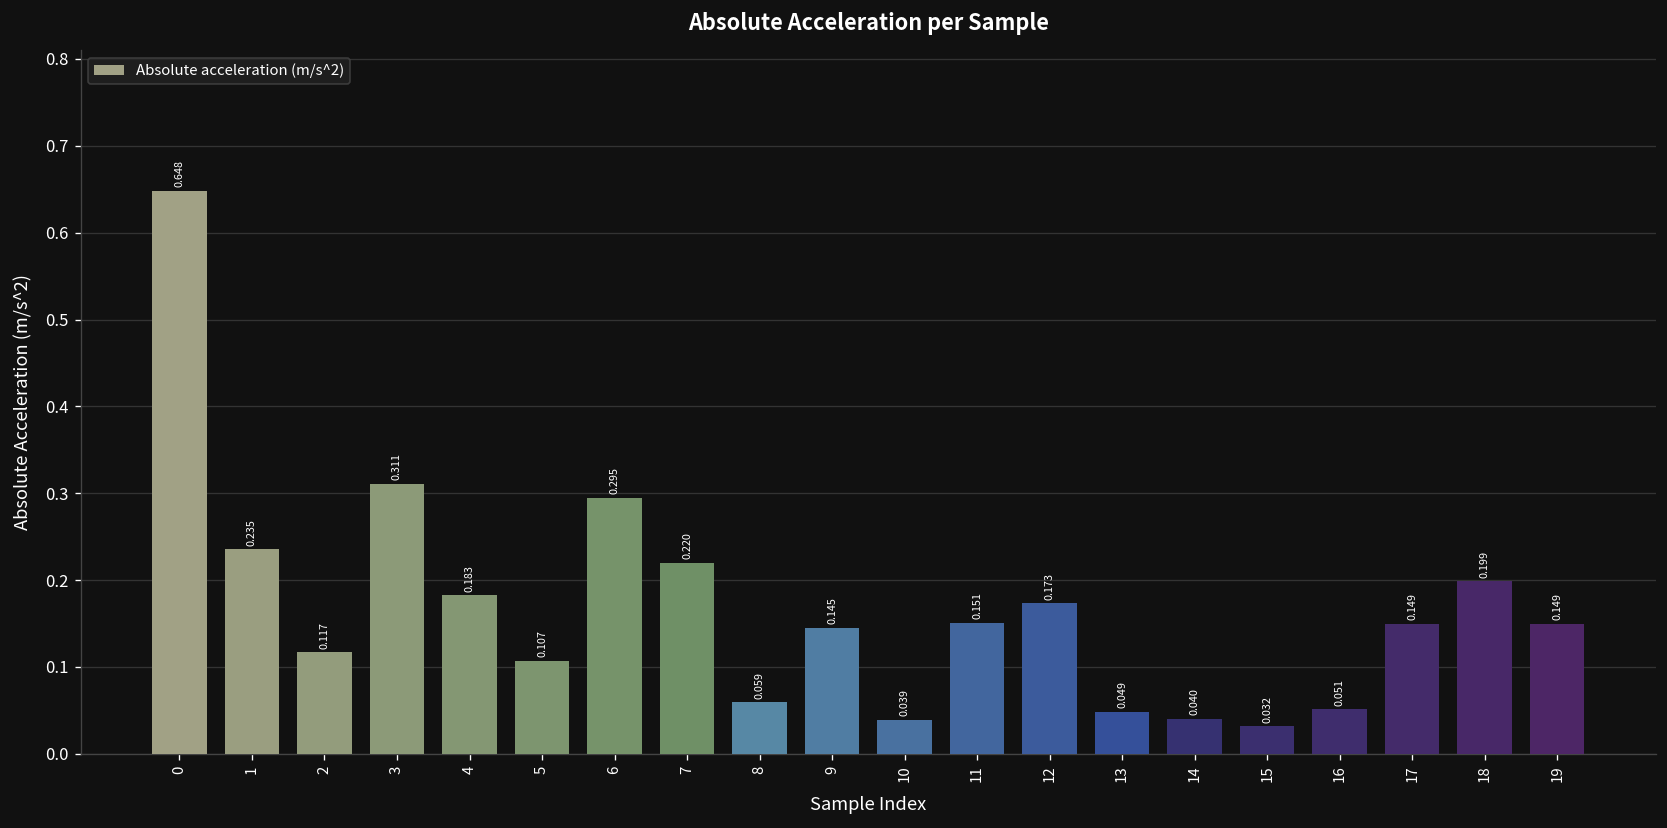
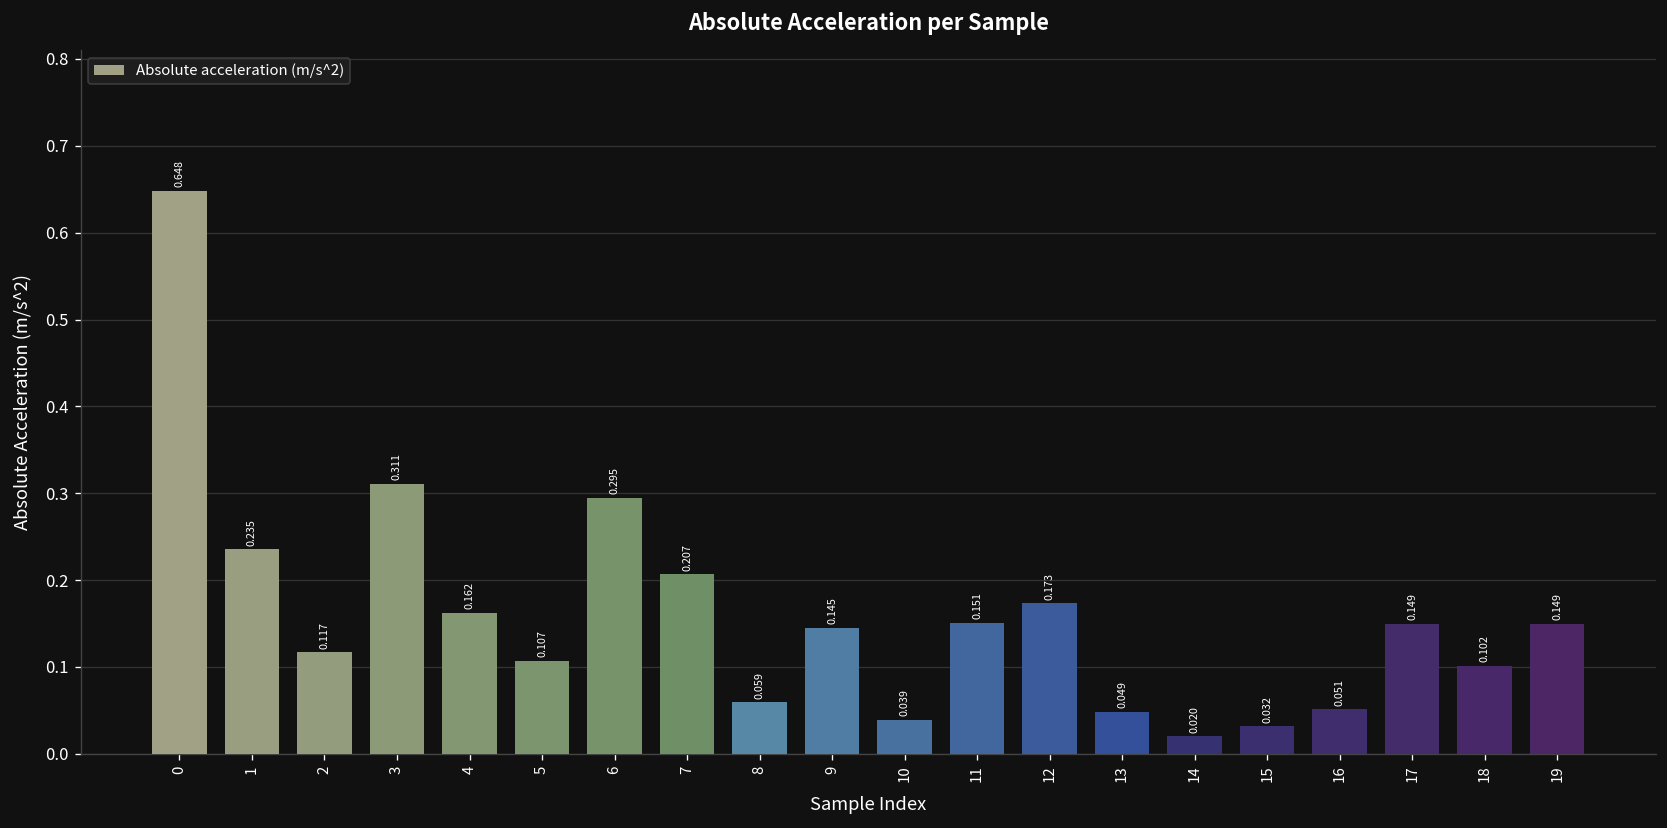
  {
    "0": 0.648,
    "1": 0.235,
    "2": 0.117,
    "3": 0.311,
-   "4": 0.183,
+   "4": 0.162,
    "5": 0.107,
    "6": 0.295,
-   "7": 0.220,
+   "7": 0.207,
    "8": 0.059,
    "9": 0.145,
    "10": 0.039,
    "11": 0.151,
    "12": 0.173,
    "13": 0.049,
-   "14": 0.040,
+   "14": 0.020,
    "15": 0.032,
    "16": 0.051,
    "17": 0.149,
-   "18": 0.199,
+   "18": 0.102,
    "19": 0.149
  }
